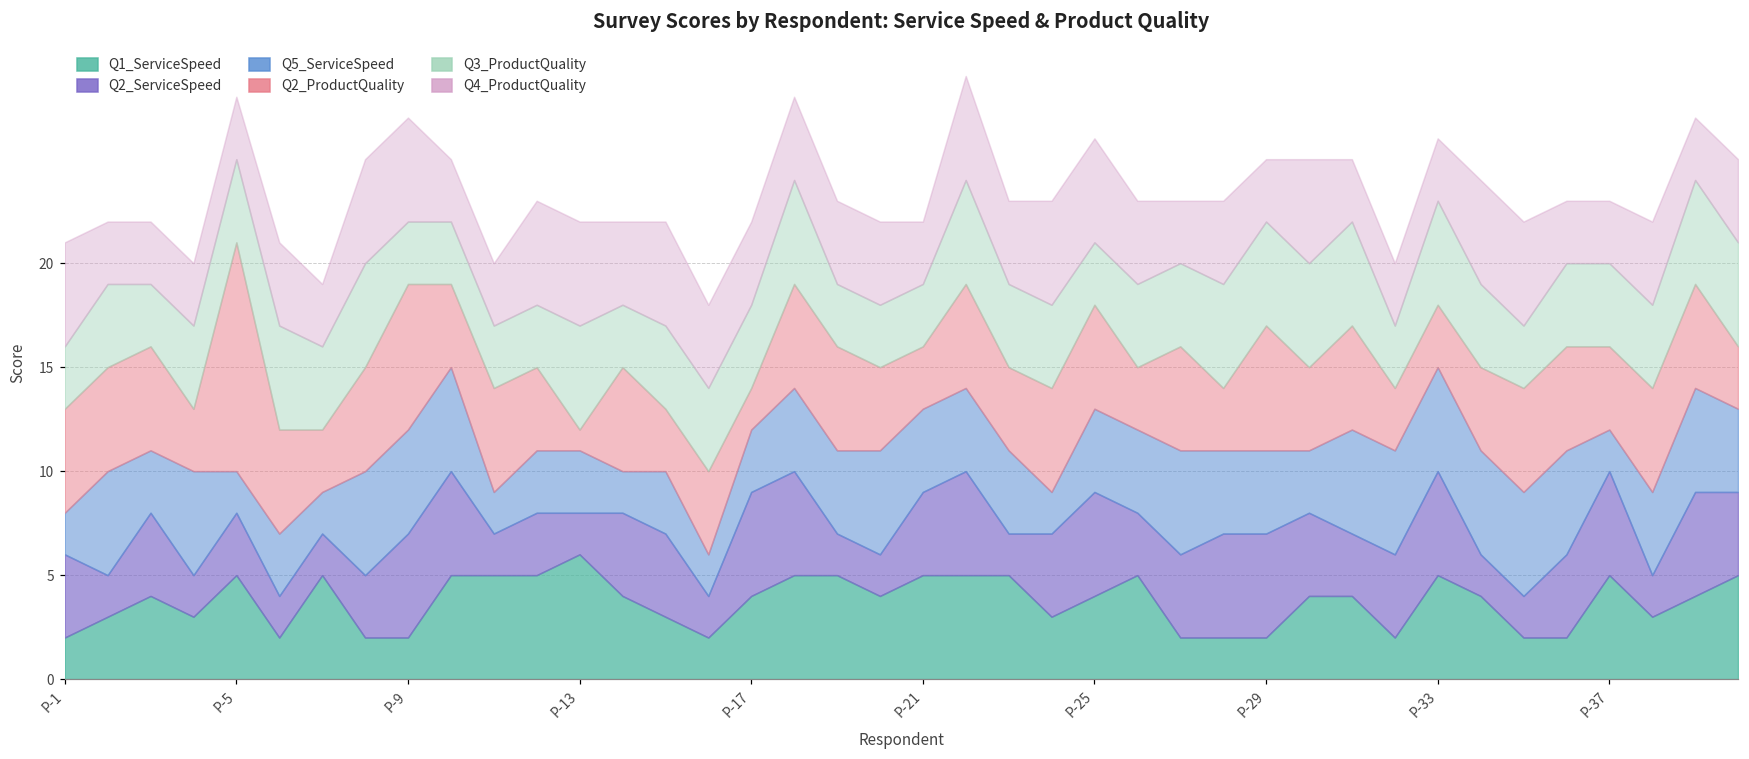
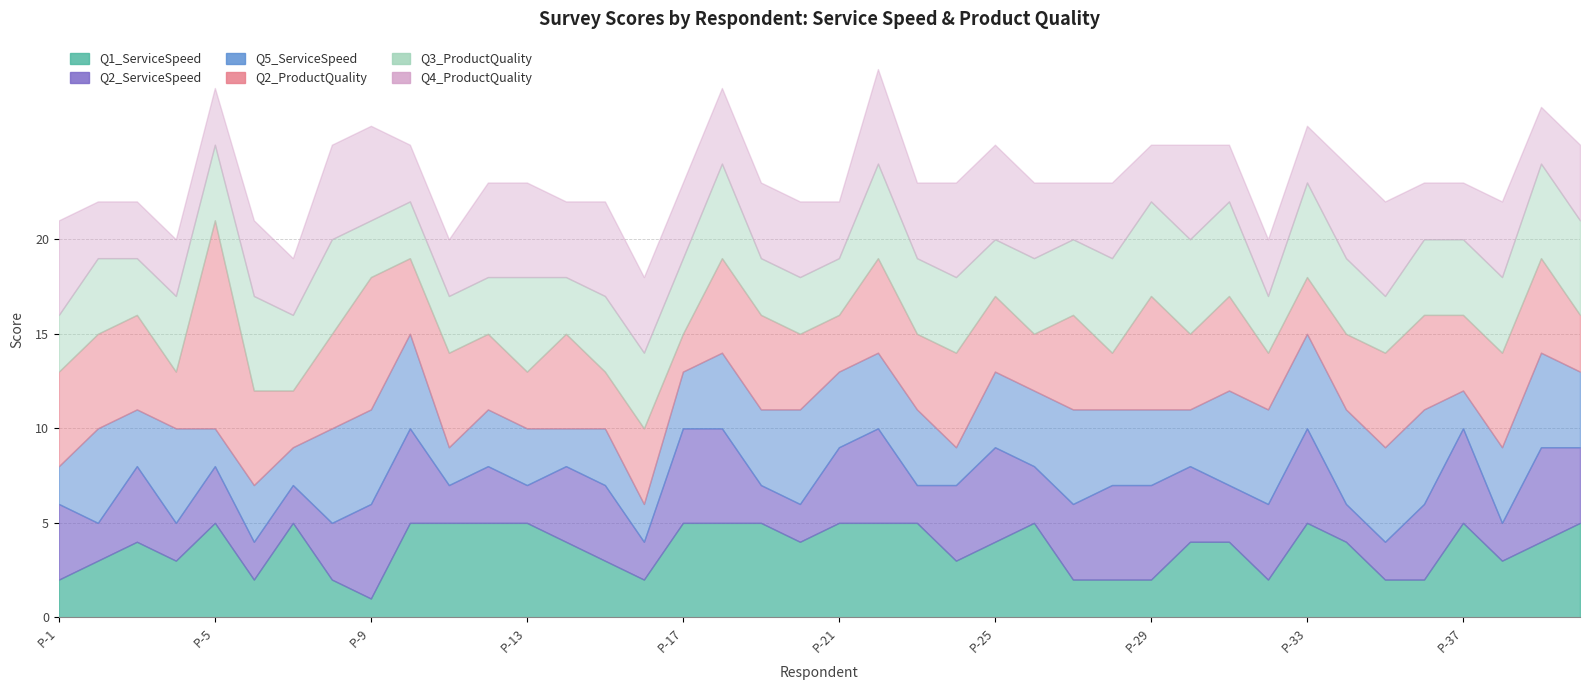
  {
    "Q1_ServiceSpeed": {
      "P-1": 2,
      "P-5": 5,
-     "P-9": 2,
-     "P-13": 6,
-     "P-17": 4,
+     "P-9": 1,
+     "P-13": 5,
+     "P-17": 5,
      "P-21": 5,
      "P-25": 4,
      "P-29": 2,
      "P-33": 5,
      "P-37": 5
    },
    "Q2_ProductQuality": {
      "P-1": 5,
      "P-5": 11,
      "P-9": 7,
-     "P-13": 1,
+     "P-13": 3,
      "P-17": 2,
      "P-21": 3,
-     "P-25": 5,
+     "P-25": 4,
      "P-29": 6,
      "P-33": 3,
      "P-37": 4
    }
  }
